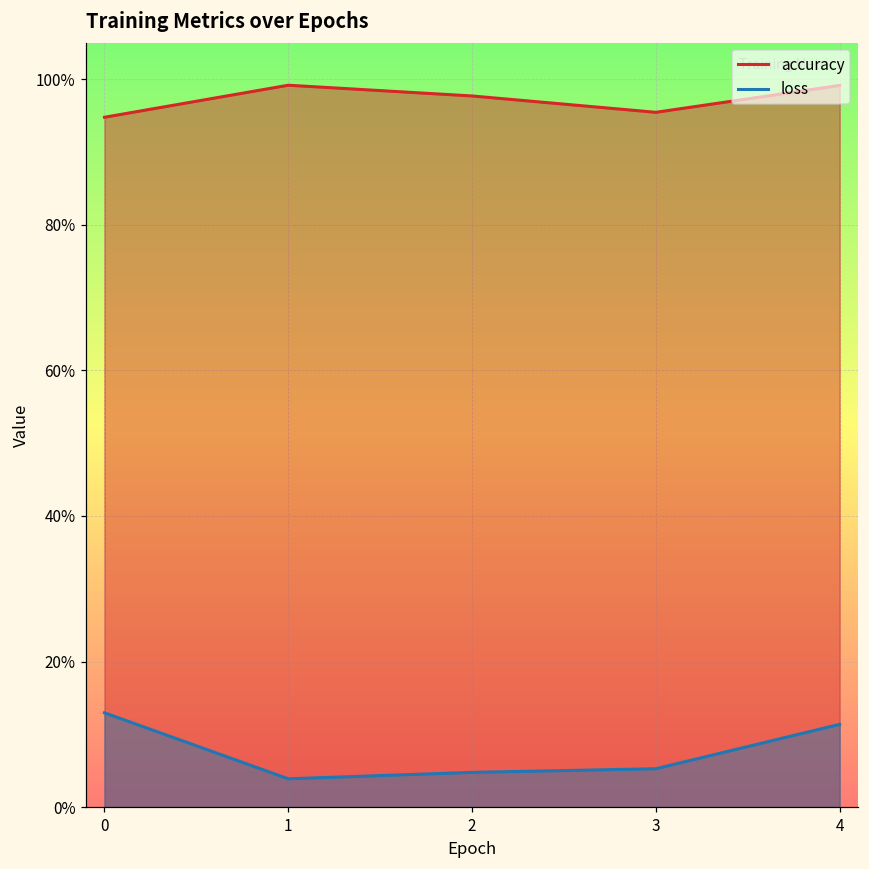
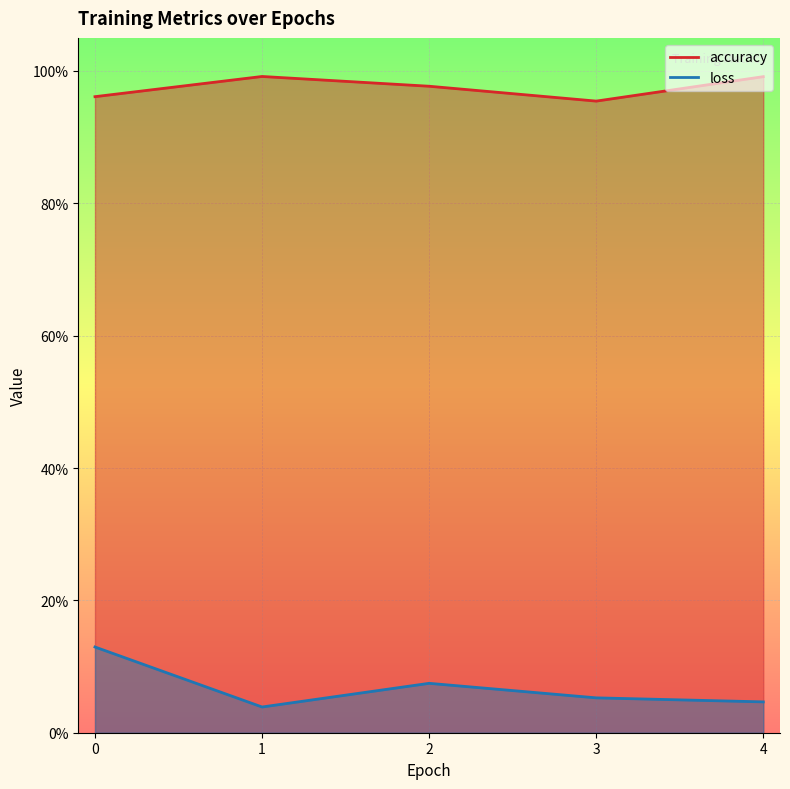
  {
    "accuracy": {
-     "0": "95%",
+     "0": "96%",
      "1": "99%",
      "2": "98%",
      "3": "95%"
    },
    "loss": {
      "0": "13%",
      "1": "4%",
-     "2": "5%",
+     "2": "7%",
      "3": "5%",
-     "4": "11%"
+     "4": "5%"
    }
  }
